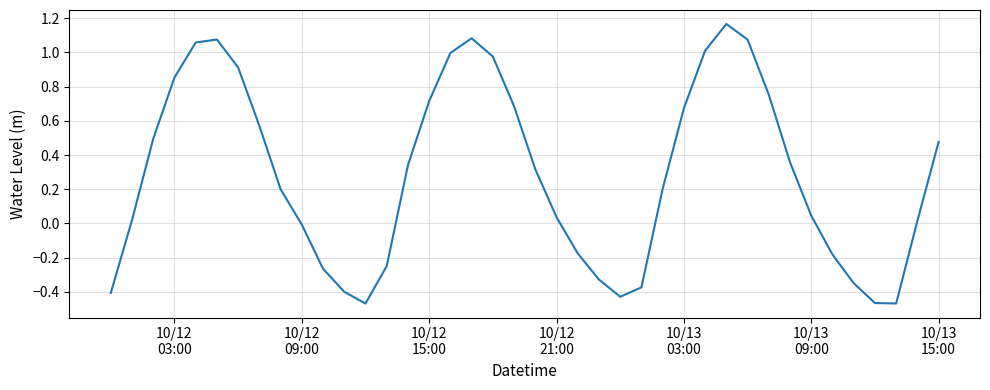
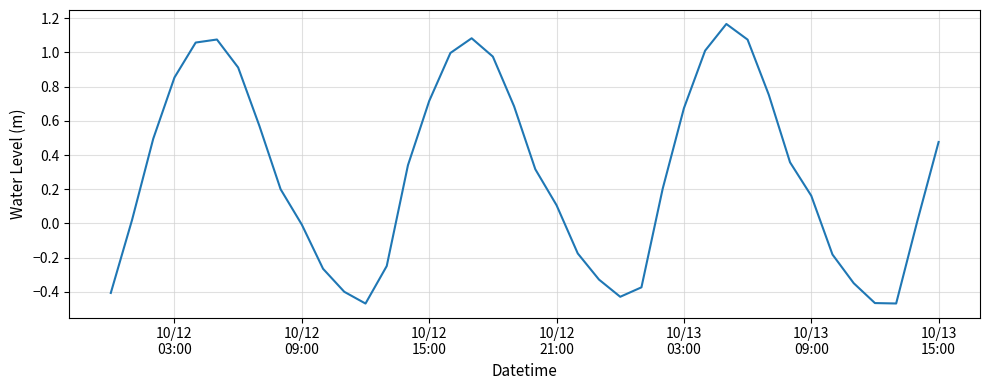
  {
    "10/12 03:00": 0.85,
    "10/12 09:00": -0.01,
    "10/12 15:00": 0.72,
-   "10/12 21:00": 0.04,
+   "10/12 21:00": 0.11,
    "10/13 03:00": 0.67,
-   "10/13 09:00": 0.05,
+   "10/13 09:00": 0.16,
    "10/13 15:00": 0.48
  }
